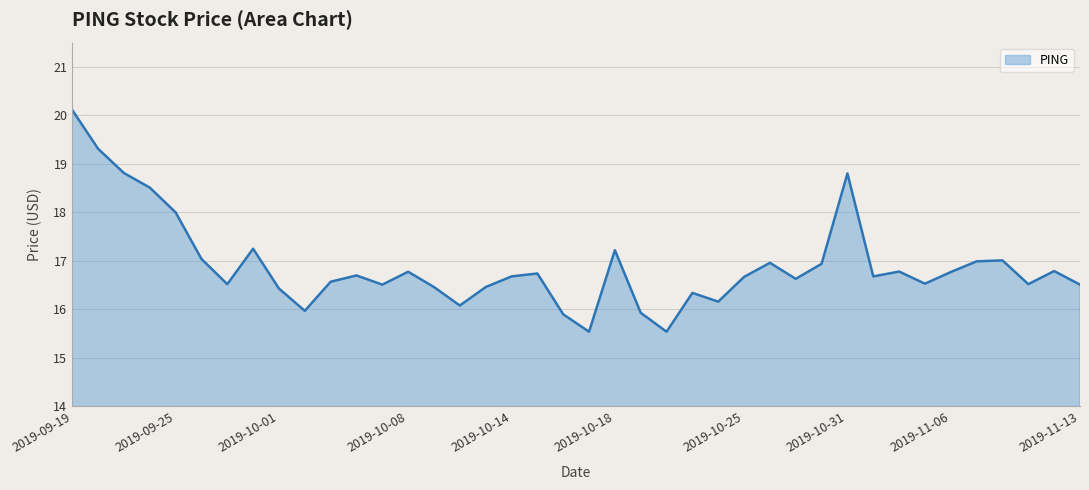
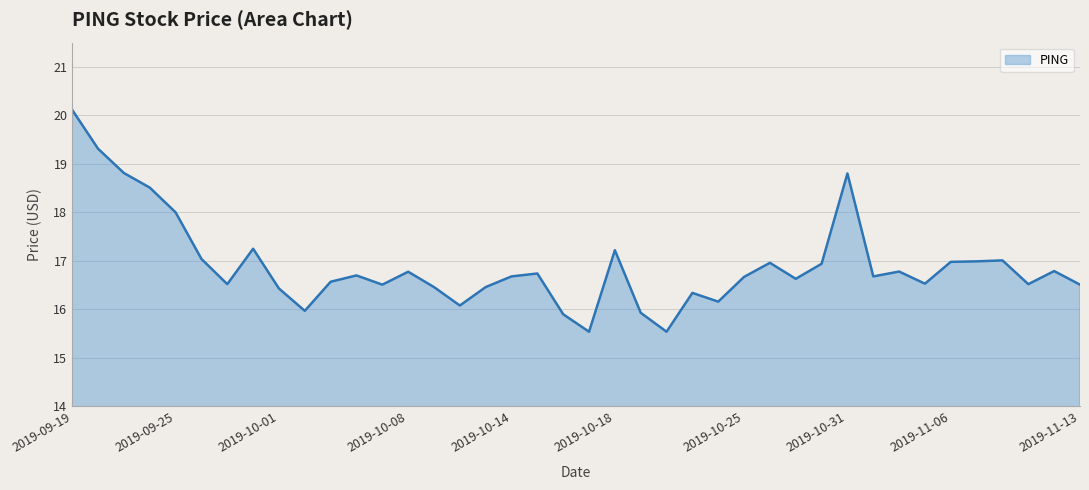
  {
    "2019-09-19": 20.1,
    "2019-09-25": 18.0,
    "2019-10-01": 16.4,
    "2019-10-08": 16.8,
    "2019-10-14": 16.7,
    "2019-10-18": 17.2,
    "2019-10-25": 16.7,
    "2019-10-31": 18.8,
-   "2019-11-06": 16.8,
+   "2019-11-06": 17.0,
    "2019-11-13": 16.5
  }
